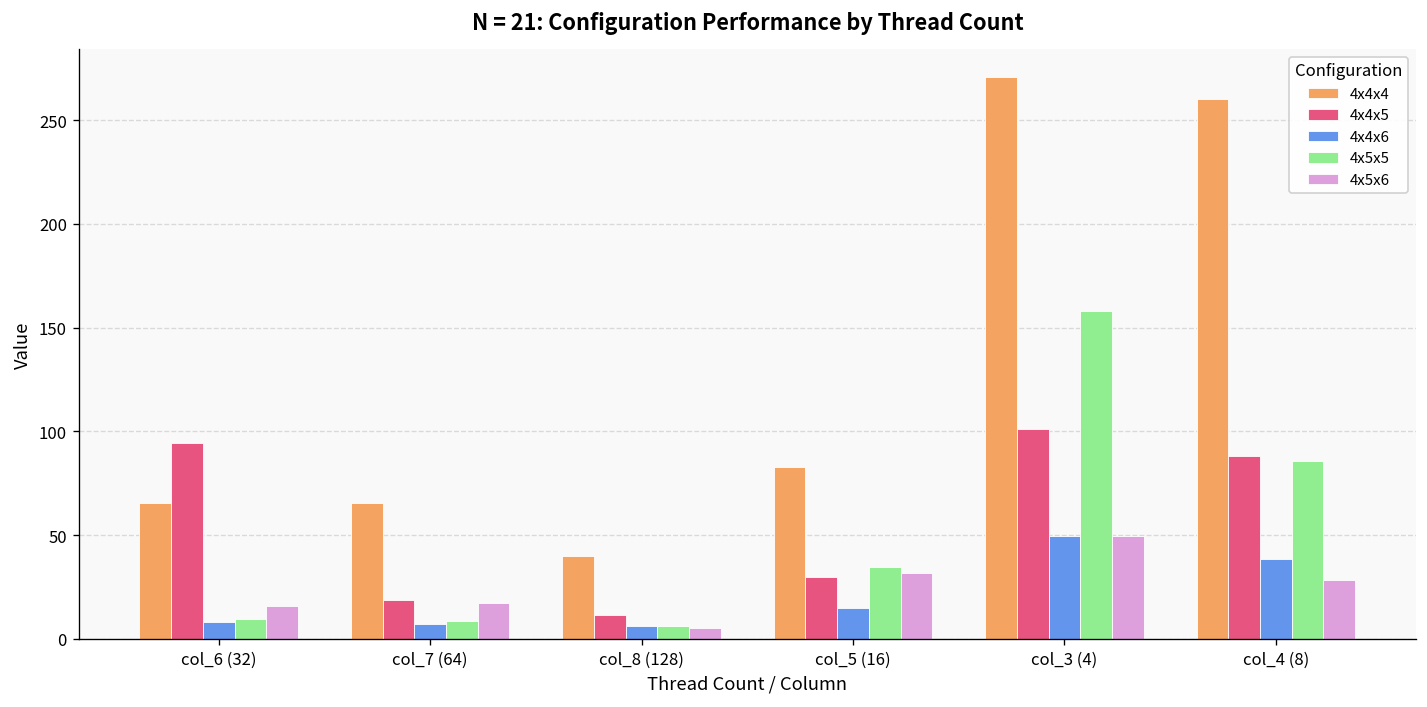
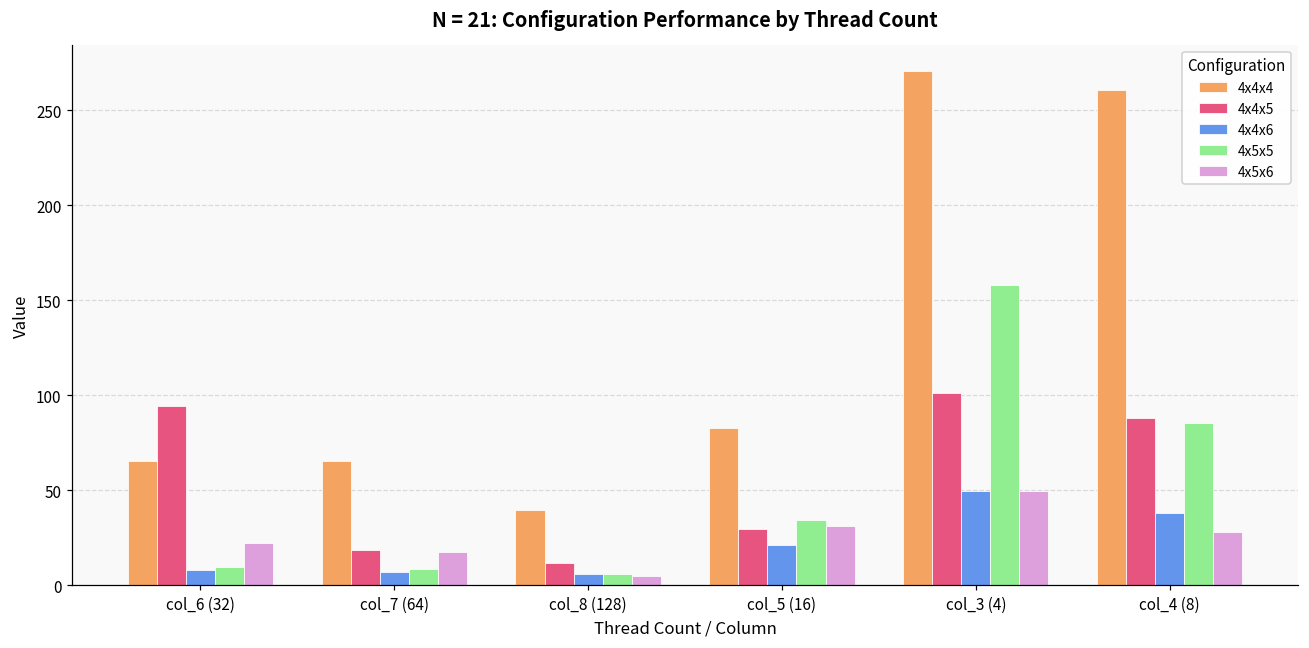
  {
    "4x4x4": {
      "col_6 (32)": 65,
      "col_7 (64)": 66,
      "col_8 (128)": 40,
      "col_5 (16)": 83,
      "col_3 (4)": 271,
      "col_4 (8)": 260
    },
    "4x4x5": {
      "col_6 (32)": 94,
      "col_7 (64)": 19,
      "col_8 (128)": 12,
      "col_5 (16)": 30,
      "col_3 (4)": 101,
      "col_4 (8)": 88
    },
    "4x4x6": {
      "col_6 (32)": 8,
      "col_7 (64)": 7,
      "col_8 (128)": 6,
-     "col_5 (16)": 15,
+     "col_5 (16)": 21,
      "col_3 (4)": 50,
      "col_4 (8)": 38
    },
    "4x5x5": {
      "col_6 (32)": 9,
      "col_7 (64)": 9,
      "col_8 (128)": 6,
      "col_5 (16)": 34,
      "col_3 (4)": 158,
      "col_4 (8)": 86
    },
    "4x5x6": {
-     "col_6 (32)": 16,
+     "col_6 (32)": 22,
      "col_7 (64)": 17,
      "col_8 (128)": 5,
      "col_5 (16)": 32,
      "col_3 (4)": 50,
      "col_4 (8)": 28
    }
  }
